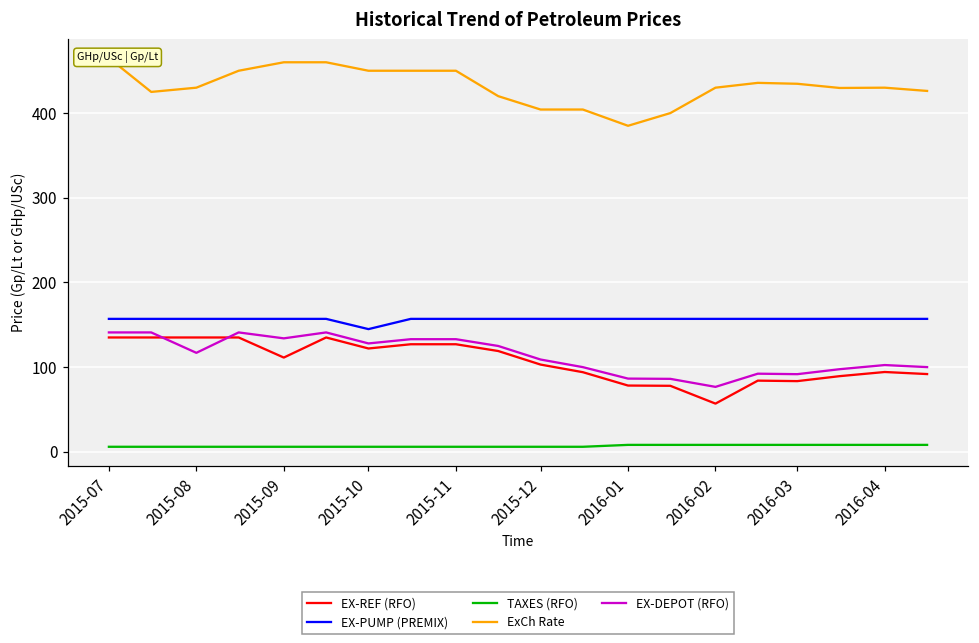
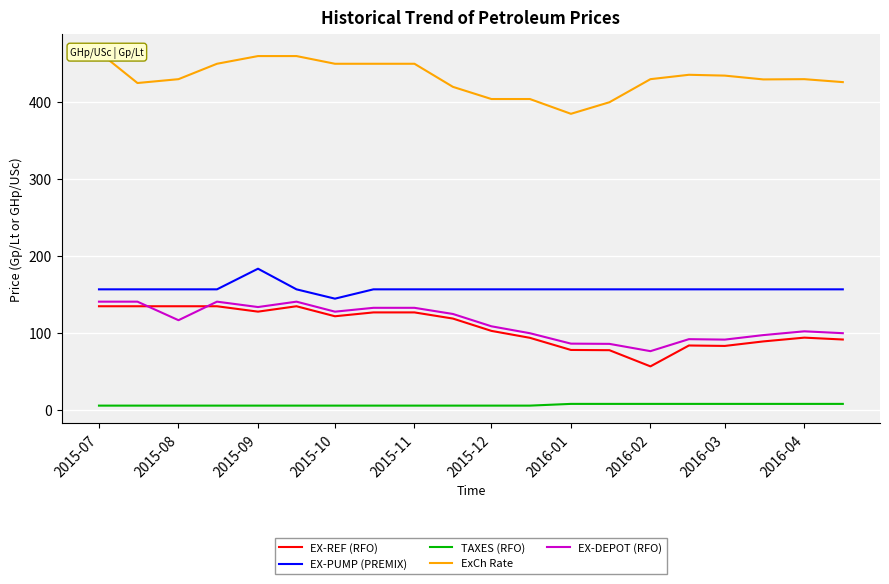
  {
    "EX-REF (RFO)": {
      "2015-07": 140,
      "2015-08": 140,
-     "2015-09": 110,
+     "2015-09": 130,
      "2015-10": 120,
      "2015-11": 130,
      "2015-12": 100,
      "2016-01": 80,
      "2016-02": 60,
      "2016-03": 80,
      "2016-04": 90
    },
    "EX-PUMP (PREMIX)": {
      "2015-07": 160,
      "2015-08": 160,
-     "2015-09": 160,
+     "2015-09": 180,
      "2015-10": 140,
      "2015-11": 160,
      "2015-12": 160,
      "2016-01": 160,
      "2016-02": 160,
      "2016-03": 160,
      "2016-04": 160
    },
    "TAXES (RFO)": {
      "2015-07": 10,
      "2015-08": 10,
      "2015-09": 10,
      "2015-10": 10,
      "2015-11": 10,
      "2015-12": 10,
      "2016-01": 10,
      "2016-02": 10,
      "2016-03": 10,
      "2016-04": 10
    },
    "ExCh Rate": {
      "2015-08": 430,
      "2015-09": 460,
      "2015-10": 450,
      "2015-11": 450,
      "2015-12": 400,
      "2016-01": 390,
      "2016-02": 430,
      "2016-03": 430,
      "2016-04": 430
    },
    "EX-DEPOT (RFO)": {
      "2015-07": 140,
      "2015-08": 120,
      "2015-09": 130,
      "2015-10": 130,
      "2015-11": 130,
      "2015-12": 110,
      "2016-01": 90,
      "2016-02": 80,
      "2016-03": 90,
      "2016-04": 100
    }
  }
